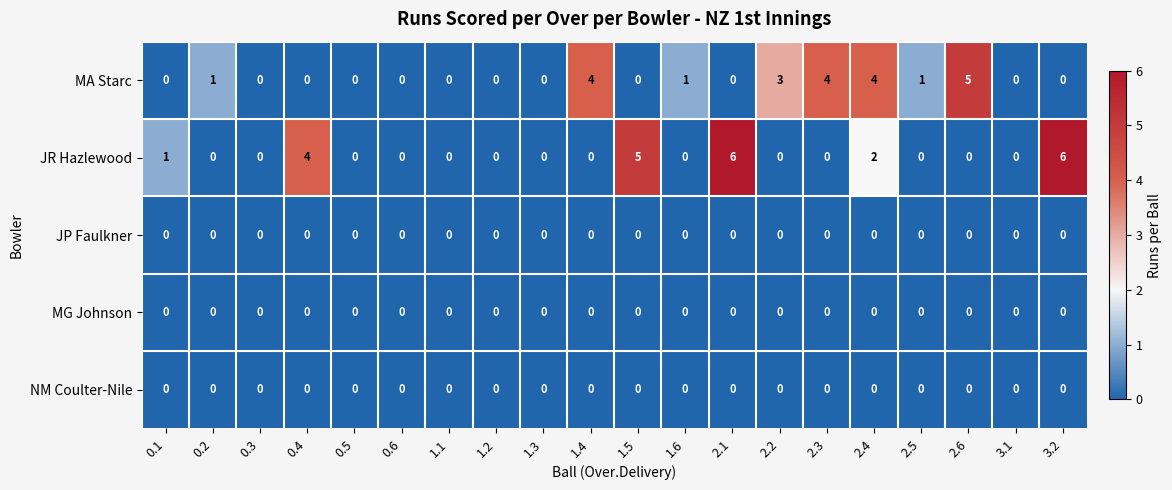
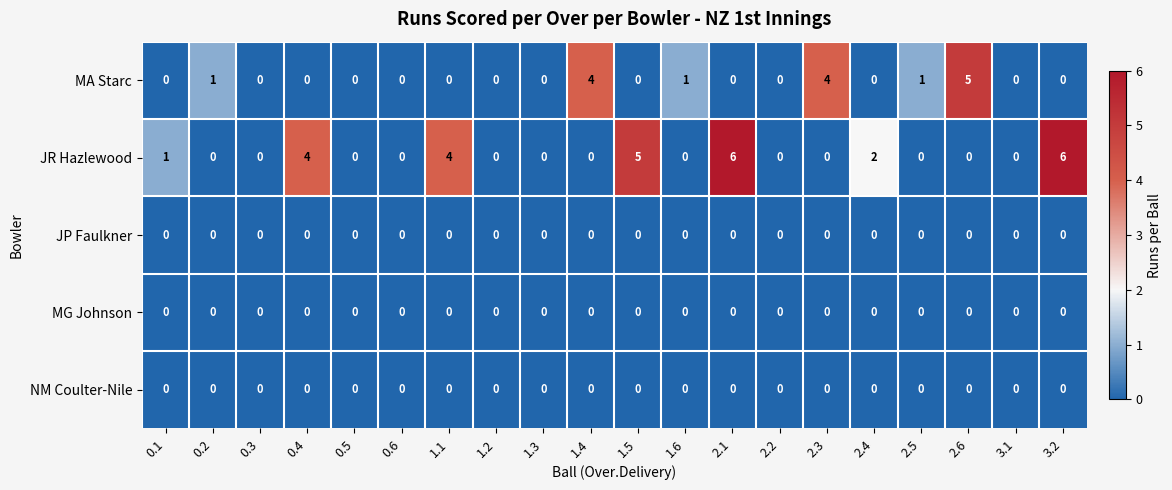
  {
    "MA Starc": {
      "0.1": 0,
      "0.2": 1,
      "0.3": 0,
      "0.4": 0,
      "0.5": 0,
      "0.6": 0,
      "1.1": 0,
      "1.2": 0,
      "1.3": 0,
      "1.4": 4,
      "1.5": 0,
      "1.6": 1,
      "2.1": 0,
-     "2.2": 3,
+     "2.2": 0,
      "2.3": 4,
-     "2.4": 4,
+     "2.4": 0,
      "2.5": 1,
      "2.6": 5,
      "3.1": 0,
      "3.2": 0
    },
    "JR Hazlewood": {
      "0.1": 1,
      "0.2": 0,
      "0.3": 0,
      "0.4": 4,
      "0.5": 0,
      "0.6": 0,
-     "1.1": 0,
+     "1.1": 4,
      "1.2": 0,
      "1.3": 0,
      "1.4": 0,
      "1.5": 5,
      "1.6": 0,
      "2.1": 6,
      "2.2": 0,
      "2.3": 0,
      "2.4": 2,
      "2.5": 0,
      "2.6": 0,
      "3.1": 0,
      "3.2": 6
    },
    "JP Faulkner": {
      "0.1": 0,
      "0.2": 0,
      "0.3": 0,
      "0.4": 0,
      "0.5": 0,
      "0.6": 0,
      "1.1": 0,
      "1.2": 0,
      "1.3": 0,
      "1.4": 0,
      "1.5": 0,
      "1.6": 0,
      "2.1": 0,
      "2.2": 0,
      "2.3": 0,
      "2.4": 0,
      "2.5": 0,
      "2.6": 0,
      "3.1": 0,
      "3.2": 0
    },
    "MG Johnson": {
      "0.1": 0,
      "0.2": 0,
      "0.3": 0,
      "0.4": 0,
      "0.5": 0,
      "0.6": 0,
      "1.1": 0,
      "1.2": 0,
      "1.3": 0,
      "1.4": 0,
      "1.5": 0,
      "1.6": 0,
      "2.1": 0,
      "2.2": 0,
      "2.3": 0,
      "2.4": 0,
      "2.5": 0,
      "2.6": 0,
      "3.1": 0,
      "3.2": 0
    },
    "NM Coulter-Nile": {
      "0.1": 0,
      "0.2": 0,
      "0.3": 0,
      "0.4": 0,
      "0.5": 0,
      "0.6": 0,
      "1.1": 0,
      "1.2": 0,
      "1.3": 0,
      "1.4": 0,
      "1.5": 0,
      "1.6": 0,
      "2.1": 0,
      "2.2": 0,
      "2.3": 0,
      "2.4": 0,
      "2.5": 0,
      "2.6": 0,
      "3.1": 0,
      "3.2": 0
    }
  }
